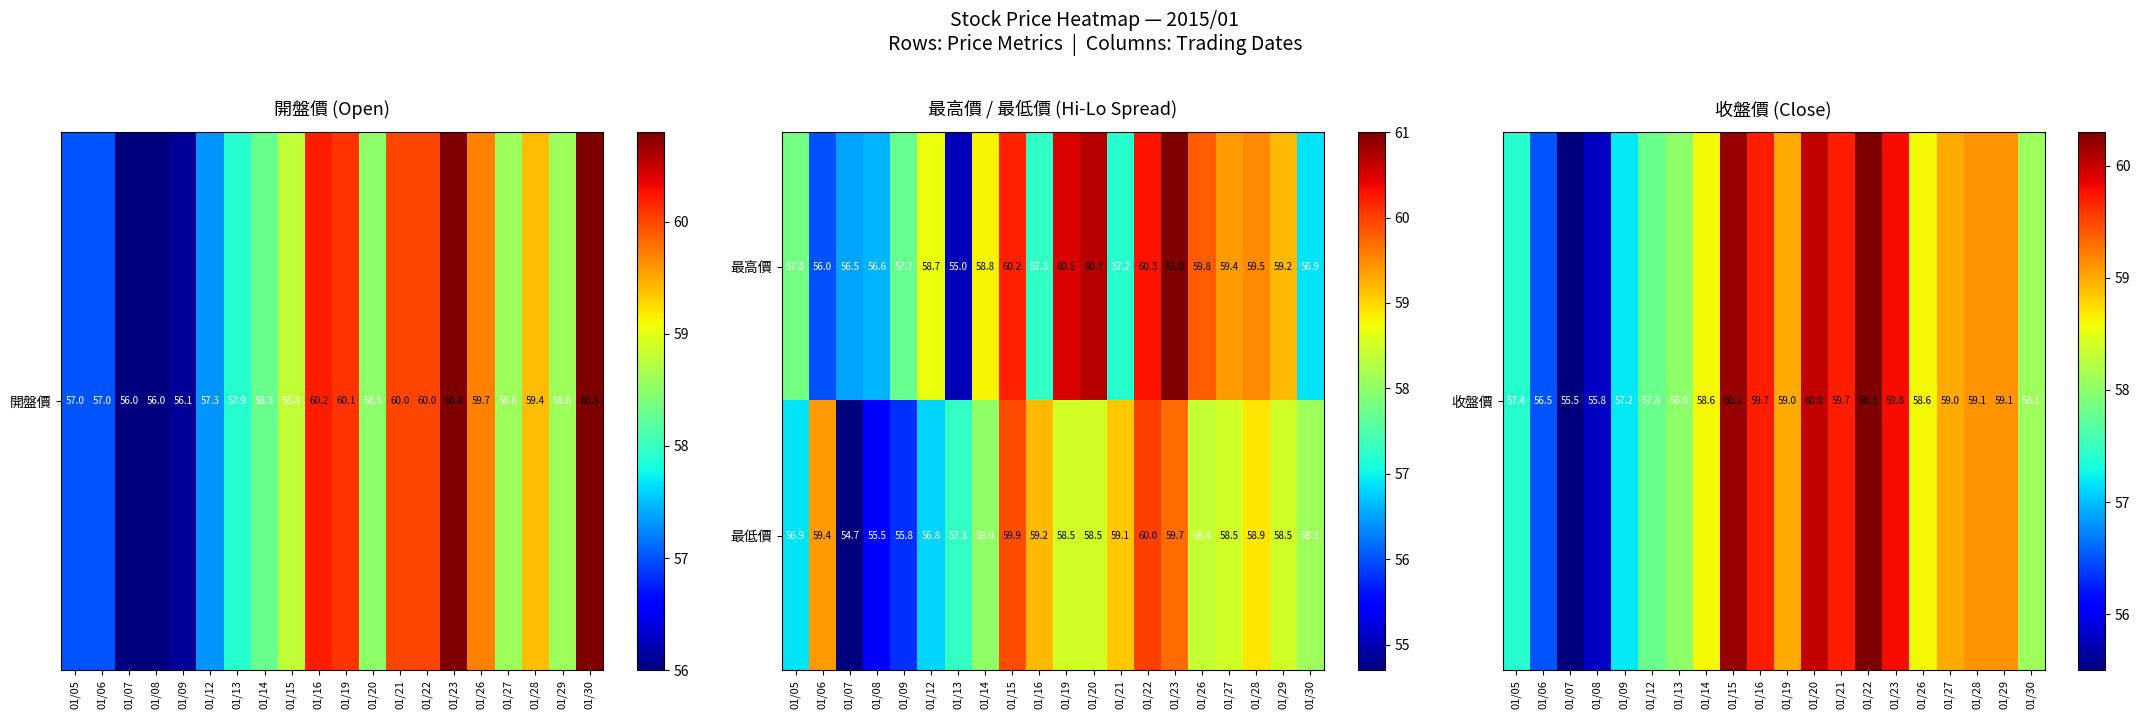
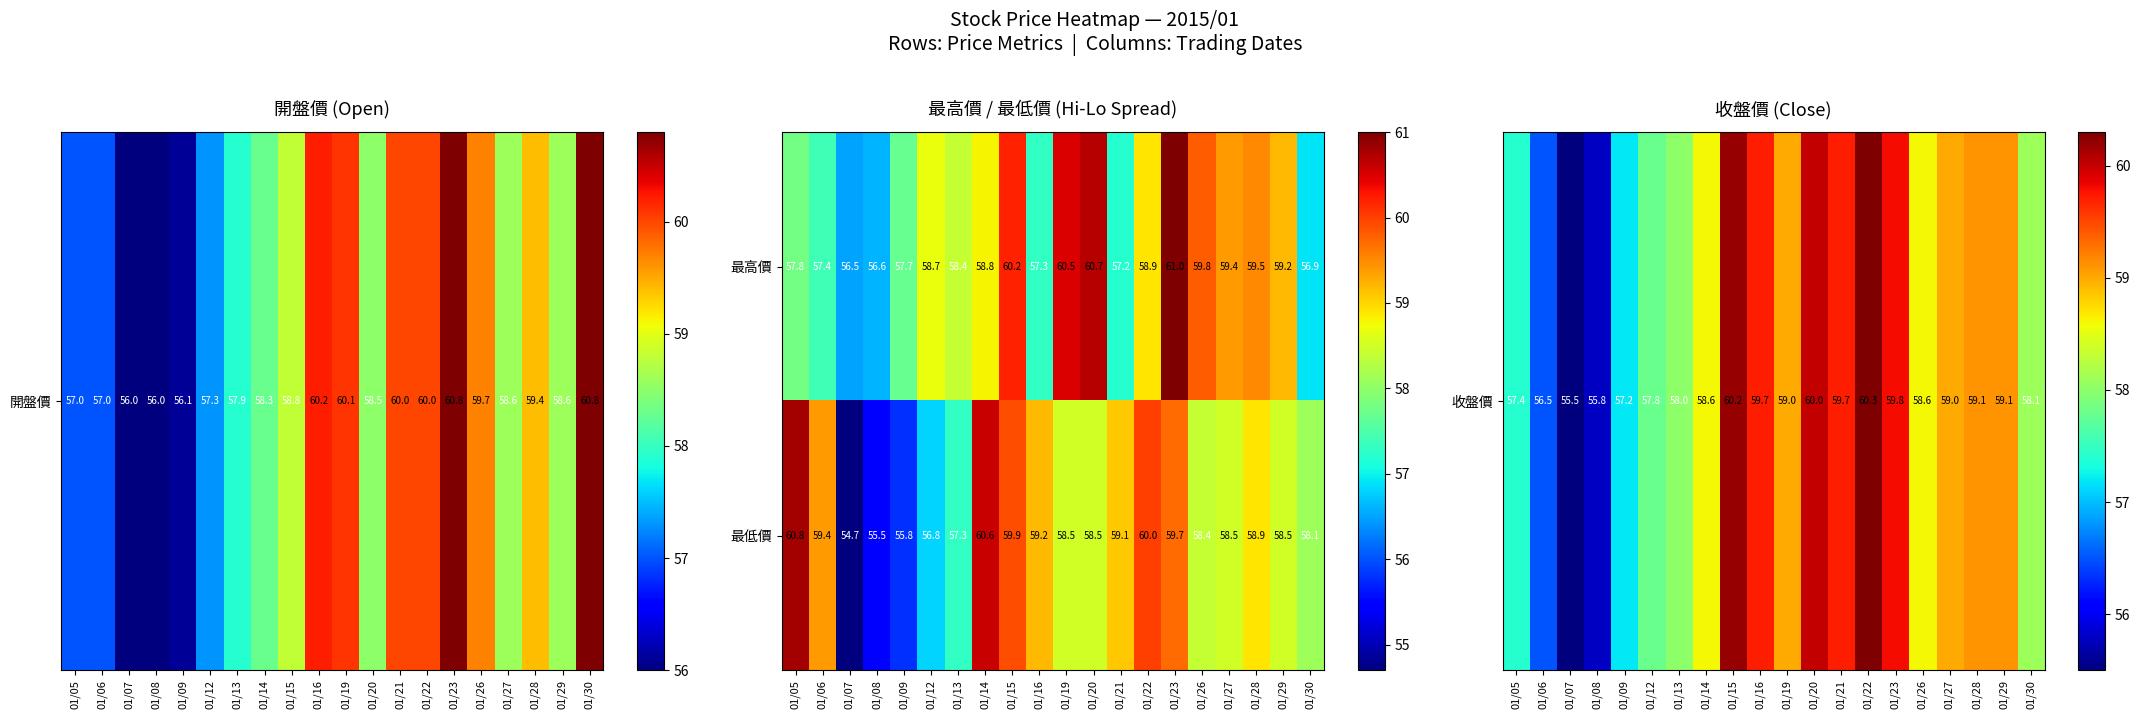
  {
    "最高價": {
      "01/05": 57.8,
-     "01/06": 56.0,
+     "01/06": 57.4,
      "01/07": 56.5,
      "01/08": 56.6,
      "01/09": 57.7,
      "01/12": 58.7,
-     "01/13": 55.0,
+     "01/13": 58.4,
      "01/14": 58.8,
      "01/15": 60.2,
      "01/16": 57.3,
      "01/19": 60.5,
      "01/20": 60.7,
      "01/21": 57.2,
-     "01/22": 60.3,
+     "01/22": 58.9,
      "01/23": 61.0,
      "01/26": 59.8,
      "01/27": 59.4,
      "01/28": 59.5,
      "01/29": 59.2,
      "01/30": 56.9
    },
    "最低價": {
-     "01/05": 56.9,
+     "01/05": 60.8,
      "01/06": 59.4,
      "01/07": 54.7,
      "01/08": 55.5,
      "01/09": 55.8,
      "01/12": 56.8,
      "01/13": 57.3,
-     "01/14": 58.0,
+     "01/14": 60.6,
      "01/15": 59.9,
      "01/16": 59.2,
      "01/19": 58.5,
      "01/20": 58.5,
      "01/21": 59.1,
      "01/22": 60.0,
      "01/23": 59.7,
      "01/26": 58.4,
      "01/27": 58.5,
      "01/28": 58.9,
      "01/29": 58.5,
      "01/30": 58.1
    }
  }
